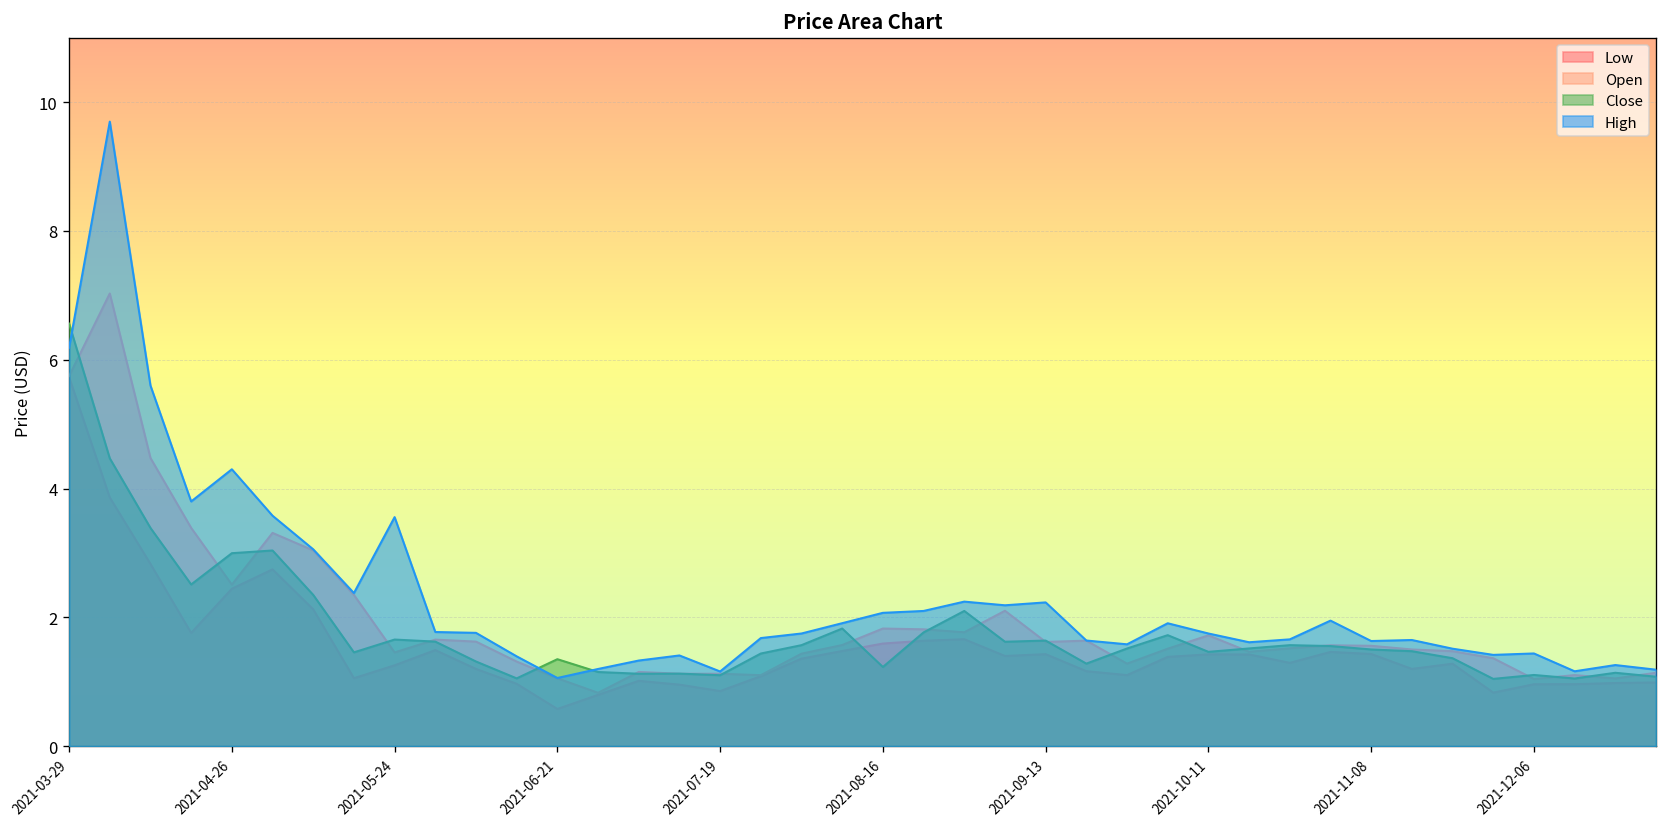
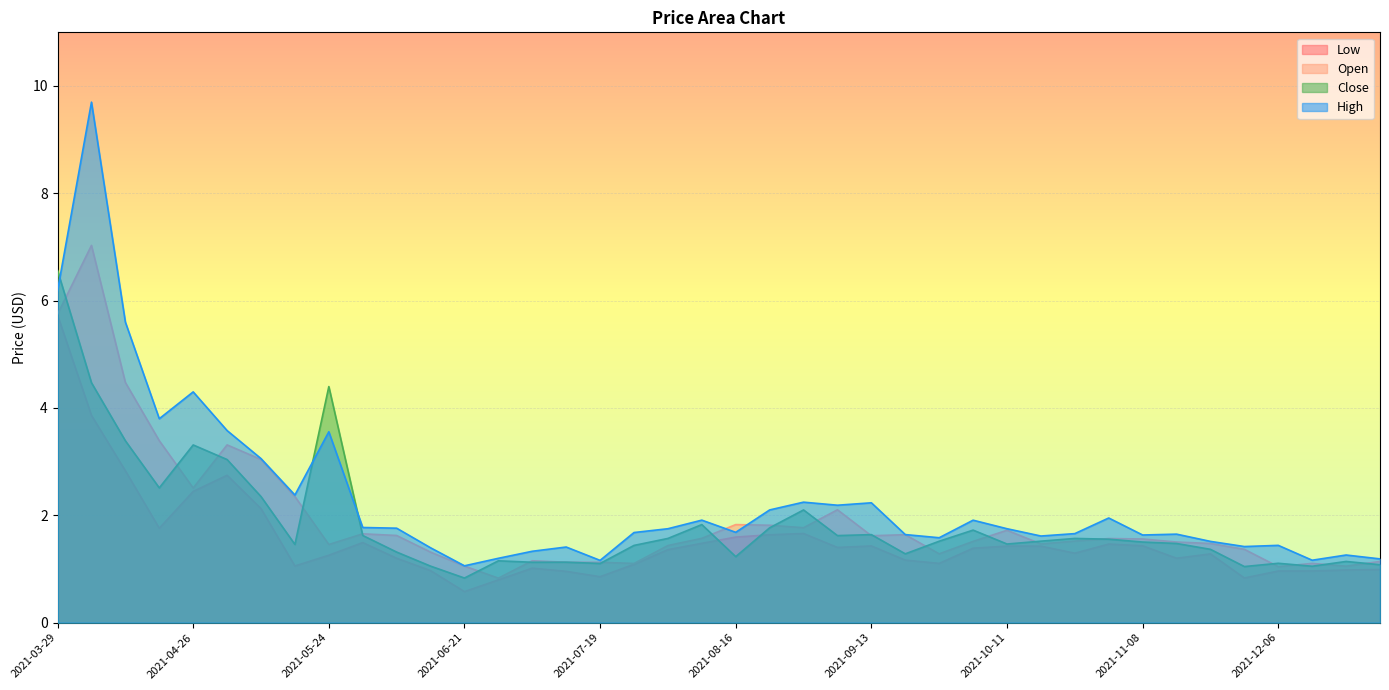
  {
    "Close": {
      "2021-03-29": 6.6,
-     "2021-04-26": 3.0,
-     "2021-05-24": 1.7,
-     "2021-06-21": 1.4,
+     "2021-04-26": 3.3,
+     "2021-05-24": 4.4,
+     "2021-06-21": 0.8,
      "2021-08-16": 1.2,
      "2021-11-08": 1.5,
      "2021-12-06": 1.1
    },
    "High": {
      "2021-03-29": 6.2,
      "2021-04-26": 4.3,
      "2021-05-24": 3.6,
-     "2021-08-16": 2.1,
+     "2021-08-16": 1.7,
      "2021-09-13": 2.2,
      "2021-11-08": 1.6,
      "2021-12-06": 1.4
    }
  }
